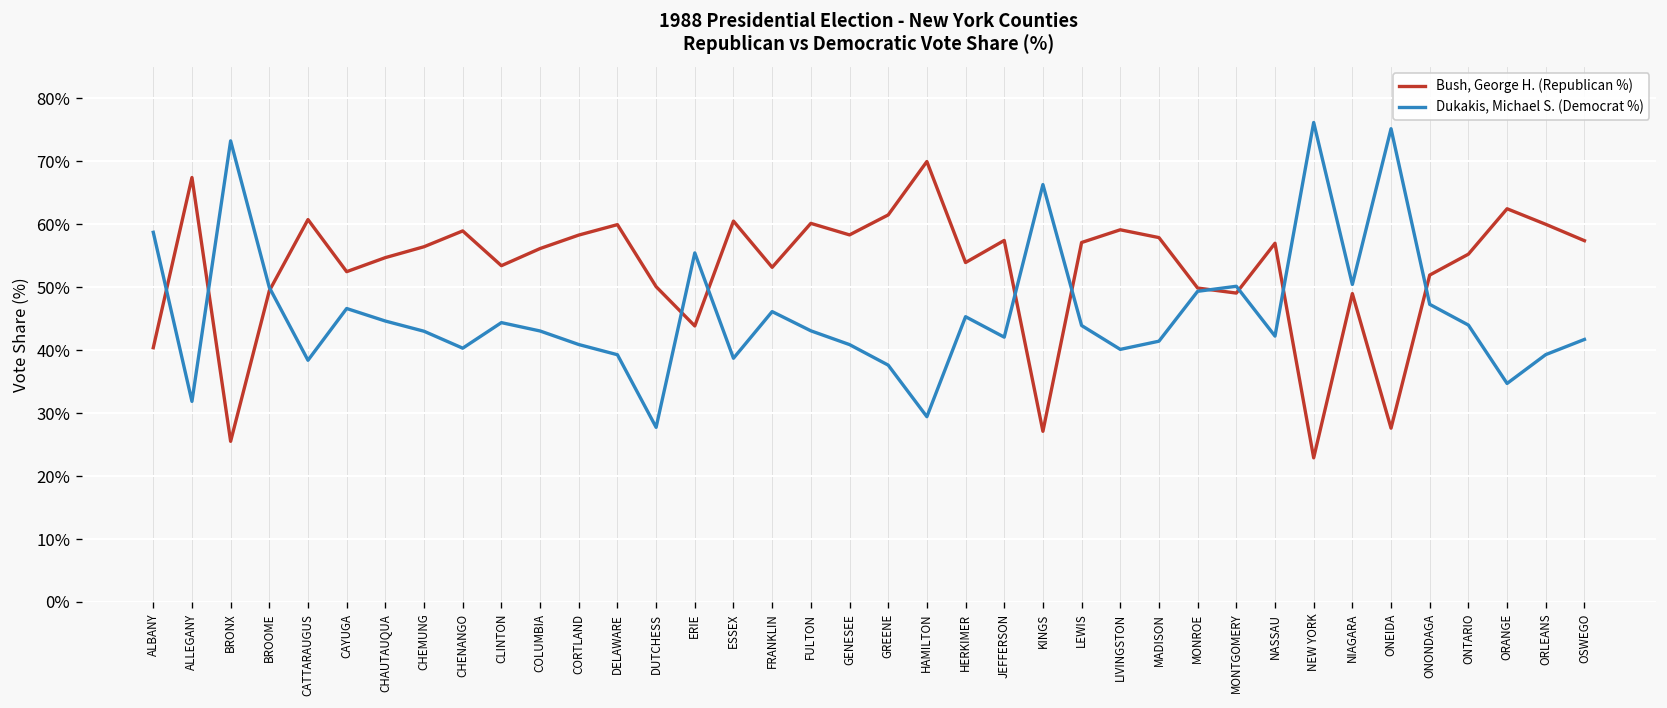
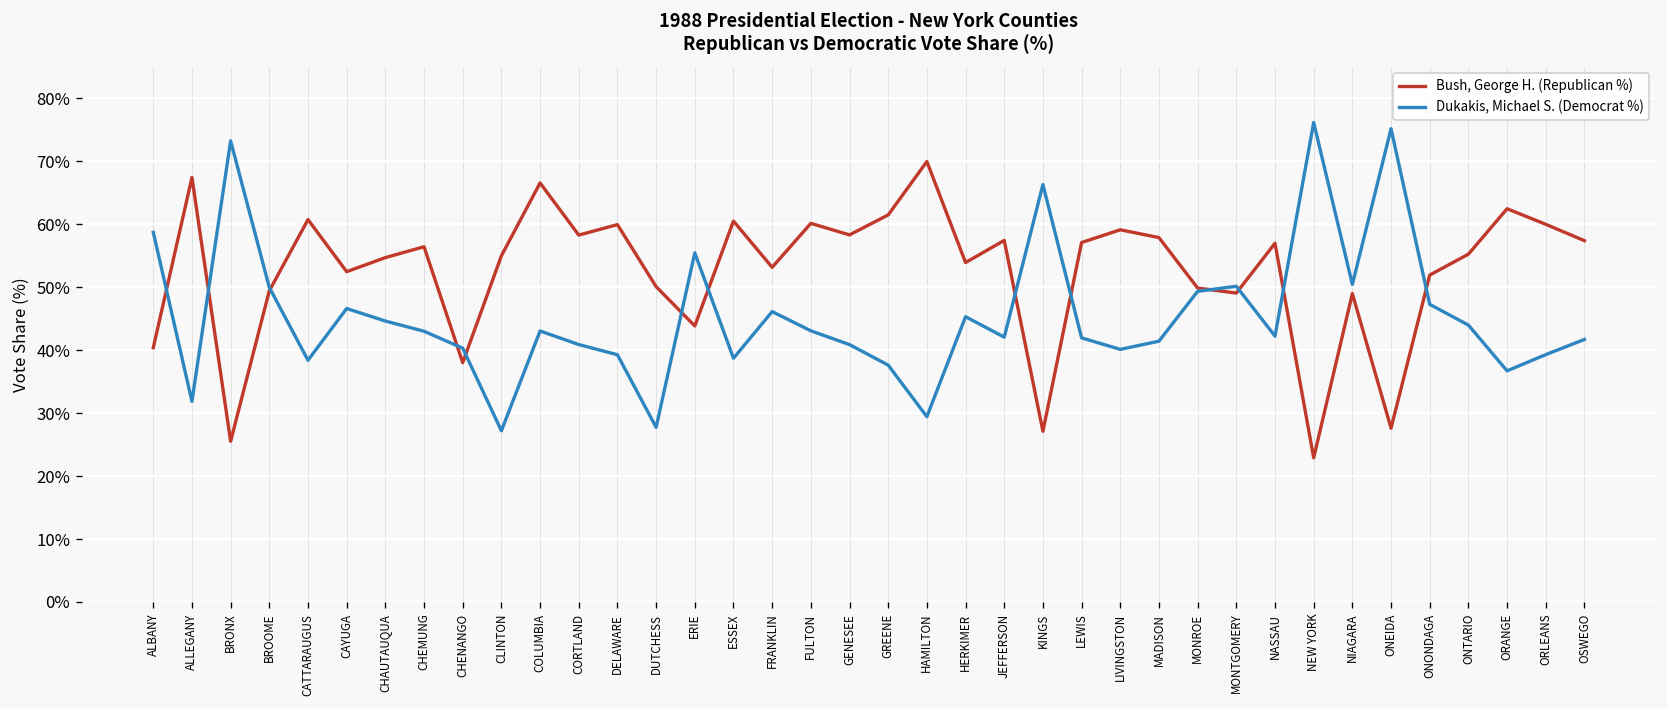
  {
    "Bush, George H. (Republican %)": {
      "ALBANY": "40%",
      "ALLEGANY": "67%",
      "BRONX": "26%",
      "BROOME": "49%",
      "CATTARAUGUS": "61%",
      "CAYUGA": "52%",
      "CHAUTAUQUA": "55%",
      "CHEMUNG": "56%",
-     "CHENANGO": "59%",
-     "CLINTON": "53%",
-     "COLUMBIA": "56%",
+     "CHENANGO": "38%",
+     "CLINTON": "55%",
+     "COLUMBIA": "67%",
      "CORTLAND": "58%",
      "DELAWARE": "60%",
      "DUTCHESS": "50%",
      "ERIE": "44%",
      "ESSEX": "60%",
      "FRANKLIN": "53%",
      "FULTON": "60%",
      "GENESEE": "58%",
      "GREENE": "61%",
      "HAMILTON": "70%",
      "HERKIMER": "54%",
      "JEFFERSON": "57%",
      "KINGS": "27%",
      "LEWIS": "57%",
      "LIVINGSTON": "59%",
      "MADISON": "58%",
      "MONROE": "50%",
      "MONTGOMERY": "49%",
      "NASSAU": "57%",
      "NEW YORK": "23%",
      "NIAGARA": "49%",
      "ONEIDA": "28%",
      "ONONDAGA": "52%",
      "ONTARIO": "55%",
      "ORANGE": "62%",
      "ORLEANS": "60%",
      "OSWEGO": "57%"
    },
    "Dukakis, Michael S. (Democrat %)": {
      "ALBANY": "59%",
      "ALLEGANY": "32%",
      "BRONX": "73%",
      "BROOME": "50%",
      "CATTARAUGUS": "38%",
      "CAYUGA": "47%",
      "CHAUTAUQUA": "45%",
      "CHEMUNG": "43%",
      "CHENANGO": "40%",
-     "CLINTON": "44%",
+     "CLINTON": "27%",
      "COLUMBIA": "43%",
      "CORTLAND": "41%",
      "DELAWARE": "39%",
      "DUTCHESS": "28%",
      "ERIE": "55%",
      "ESSEX": "39%",
      "FRANKLIN": "46%",
      "FULTON": "43%",
      "GENESEE": "41%",
      "GREENE": "38%",
      "HAMILTON": "29%",
      "HERKIMER": "45%",
      "JEFFERSON": "42%",
      "KINGS": "66%",
-     "LEWIS": "44%",
+     "LEWIS": "42%",
      "LIVINGSTON": "40%",
      "MADISON": "41%",
      "MONROE": "49%",
      "MONTGOMERY": "50%",
      "NASSAU": "42%",
      "NEW YORK": "76%",
      "NIAGARA": "50%",
      "ONEIDA": "75%",
      "ONONDAGA": "47%",
      "ONTARIO": "44%",
-     "ORANGE": "35%",
+     "ORANGE": "37%",
      "ORLEANS": "39%",
      "OSWEGO": "42%"
    }
  }
